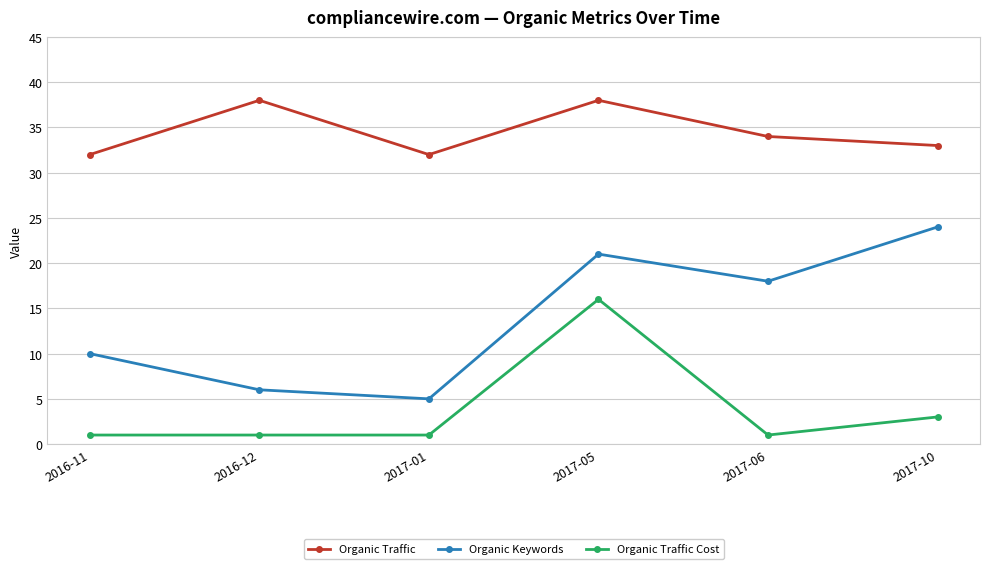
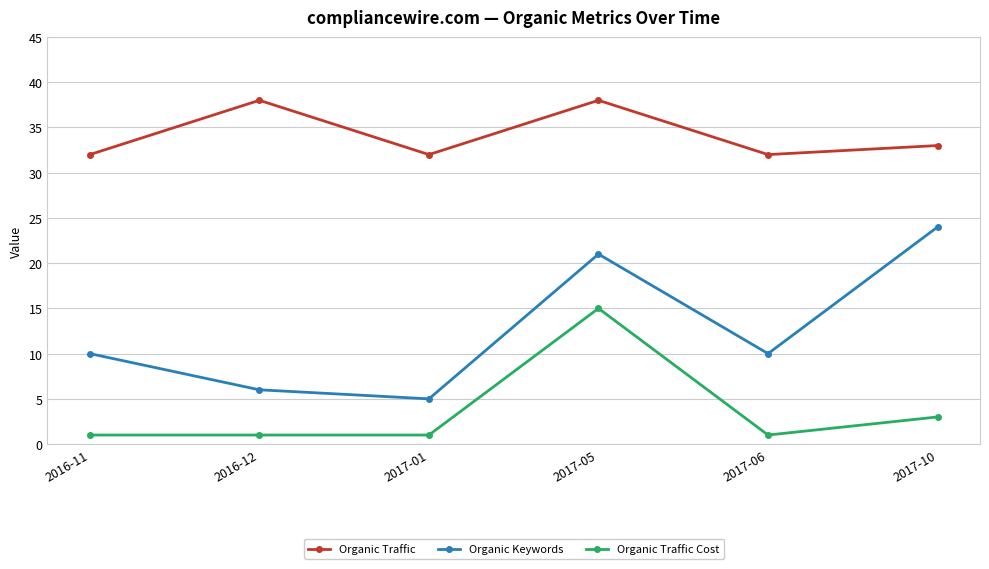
  {
    "Organic Traffic": {
      "2016-11": 32,
      "2016-12": 38,
      "2017-01": 32,
      "2017-05": 38,
-     "2017-06": 34,
+     "2017-06": 32,
      "2017-10": 33
    },
    "Organic Keywords": {
      "2016-11": 10,
      "2016-12": 6,
      "2017-01": 5,
      "2017-05": 21,
-     "2017-06": 18,
+     "2017-06": 10,
      "2017-10": 24
    },
    "Organic Traffic Cost": {
      "2016-11": 1,
      "2016-12": 1,
      "2017-01": 1,
-     "2017-05": 16,
+     "2017-05": 15,
      "2017-06": 1,
      "2017-10": 3
    }
  }
